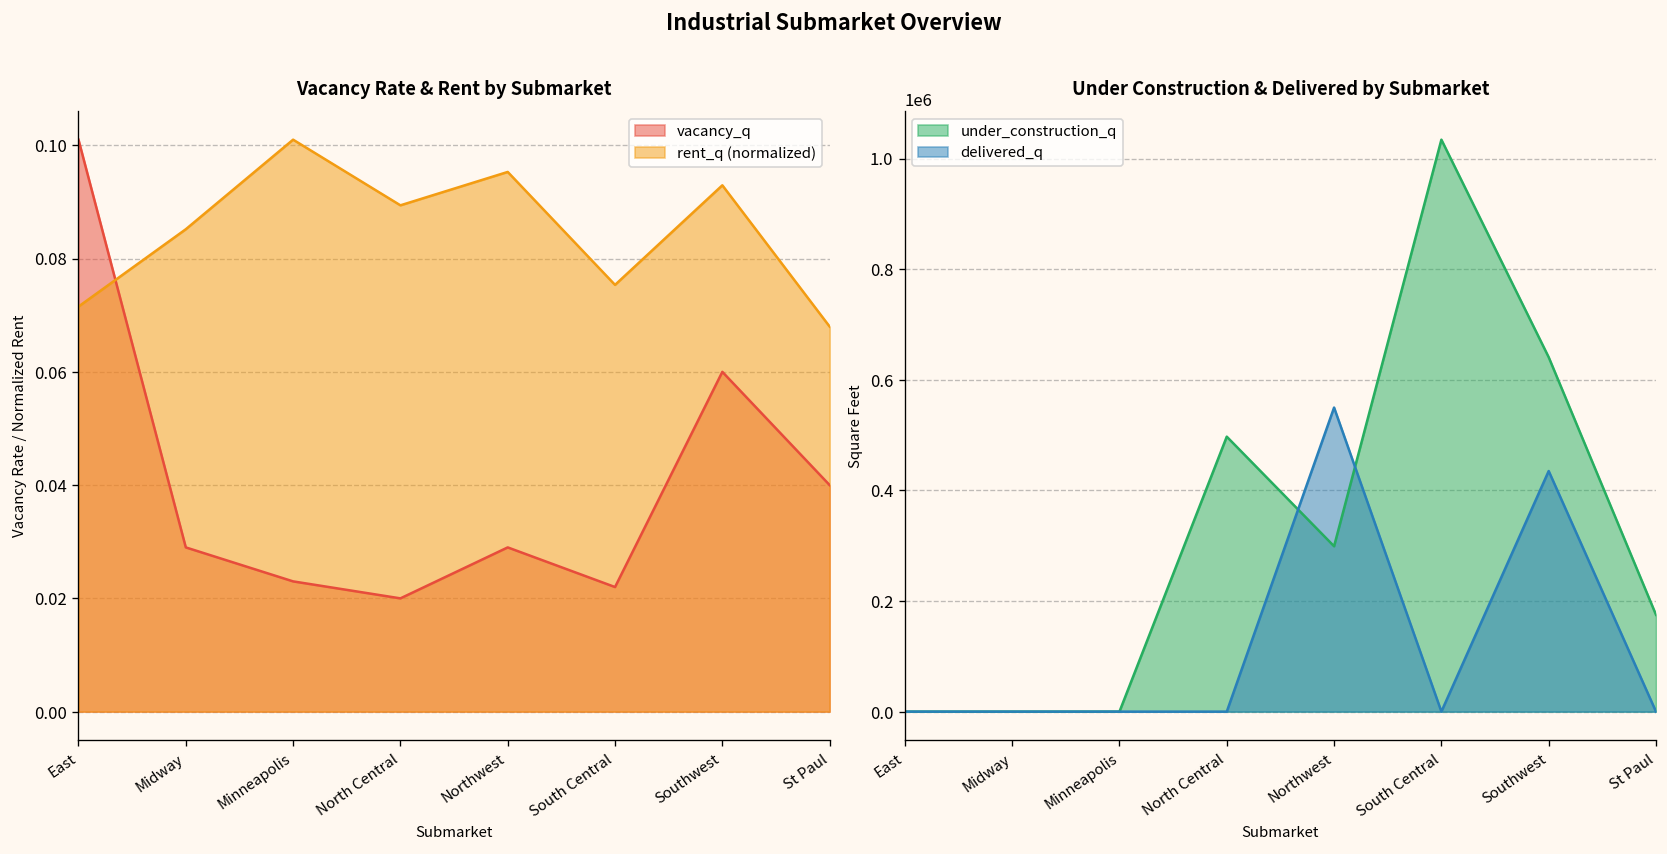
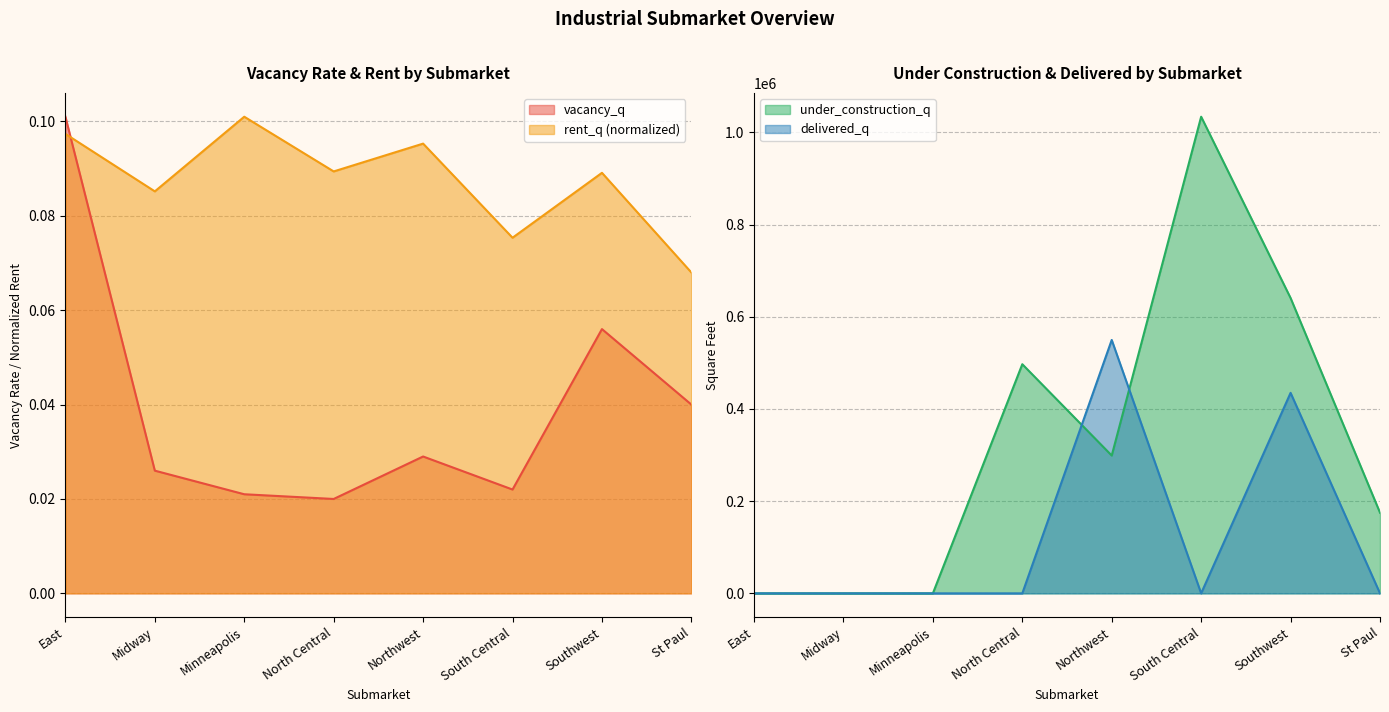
  {
    "Vacancy Rate & Rent by Submarket": {
      "vacancy_q": {
        "East": 0.101,
-       "Midway": 0.029,
-       "Minneapolis": 0.023,
+       "Midway": 0.026,
+       "Minneapolis": 0.021,
        "North Central": 0.020,
        "Northwest": 0.029,
        "South Central": 0.022,
-       "Southwest": 0.060,
+       "Southwest": 0.056,
        "St Paul": 0.040
      },
      "rent_q (normalized)": {
-       "East": 0.072,
+       "East": 0.097,
        "Midway": 0.085,
        "Minneapolis": 0.101,
        "North Central": 0.089,
        "Northwest": 0.095,
        "South Central": 0.075,
-       "Southwest": 0.093,
+       "Southwest": 0.089,
        "St Paul": 0.068
      }
    },
    "Under Construction & Delivered by Submarket": {
      "under_construction_q": {
        "North Central": 500000,
        "Northwest": 300000,
        "South Central": 1030000,
        "Southwest": 640000,
        "St Paul": 180000
      },
      "delivered_q": {
        "North Central": 0,
        "Northwest": 550000,
        "South Central": 0,
        "Southwest": 440000,
        "St Paul": 0
      }
    }
  }
